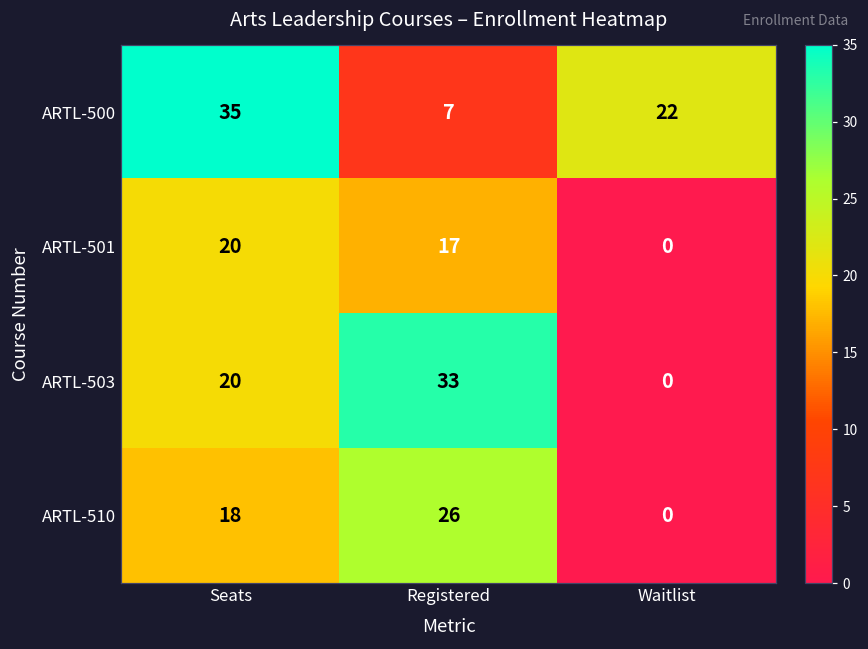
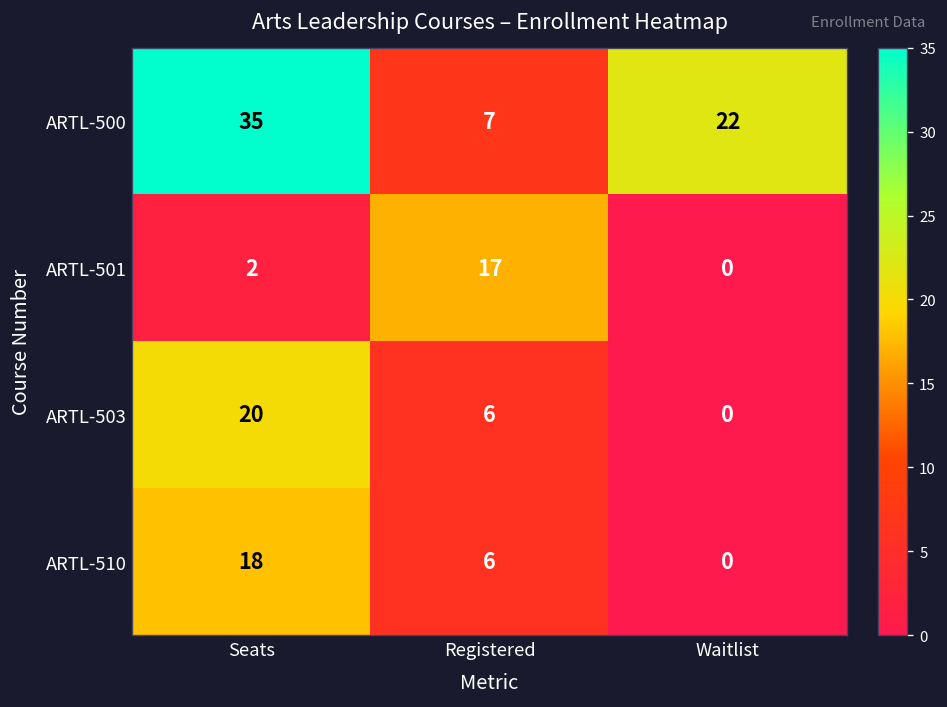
  {
    "ARTL-500": {
      "Seats": 35,
      "Registered": 7,
      "Waitlist": 22
    },
    "ARTL-501": {
-     "Seats": 20,
+     "Seats": 2,
      "Registered": 17,
      "Waitlist": 0
    },
    "ARTL-503": {
      "Seats": 20,
-     "Registered": 33,
+     "Registered": 6,
      "Waitlist": 0
    },
    "ARTL-510": {
      "Seats": 18,
-     "Registered": 26,
+     "Registered": 6,
      "Waitlist": 0
    }
  }
